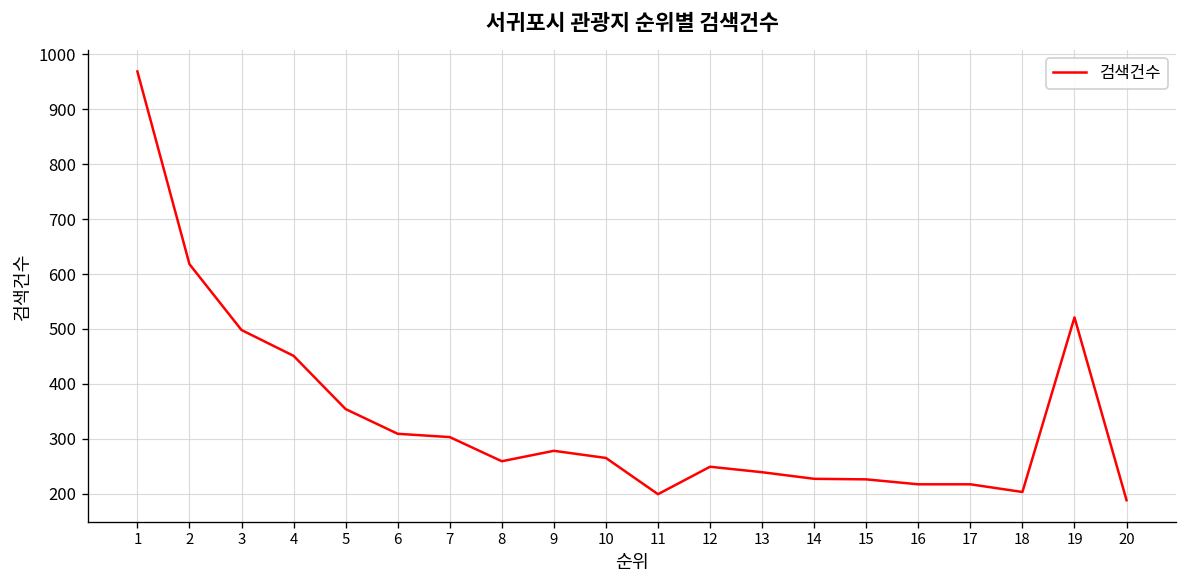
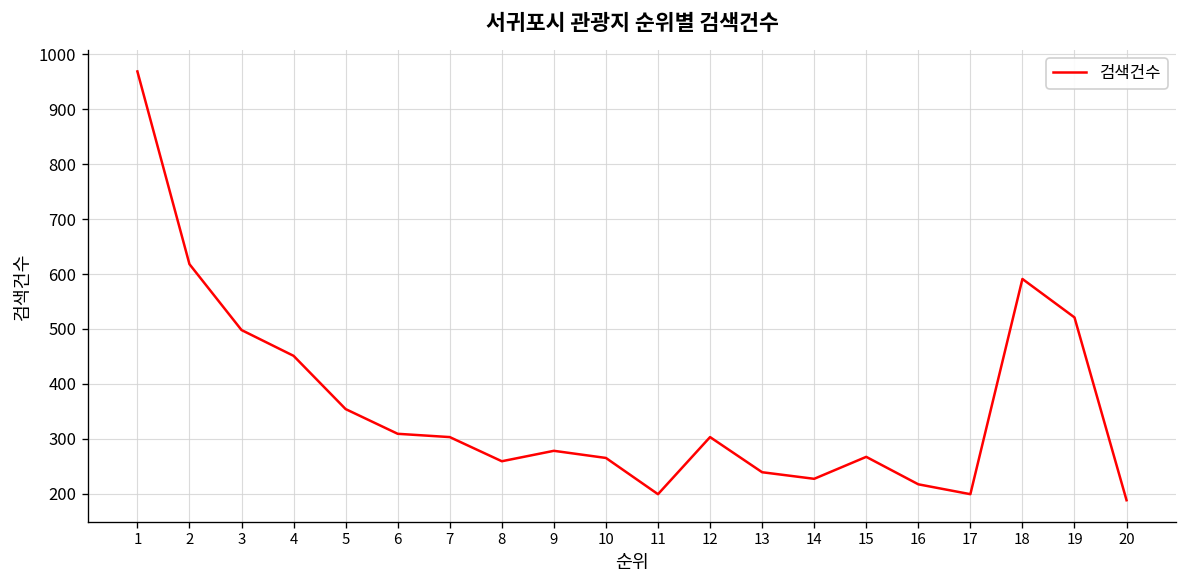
  {
    "1": 970,
    "2": 620,
    "3": 500,
    "4": 450,
    "5": 350,
    "6": 310,
    "7": 300,
    "8": 260,
    "9": 280,
    "10": 270,
    "11": 200,
-   "12": 250,
+   "12": 300,
    "13": 240,
    "14": 230,
-   "15": 230,
+   "15": 270,
    "16": 220,
-   "17": 220,
-   "18": 200,
+   "17": 200,
+   "18": 590,
    "19": 520,
    "20": 190
  }
